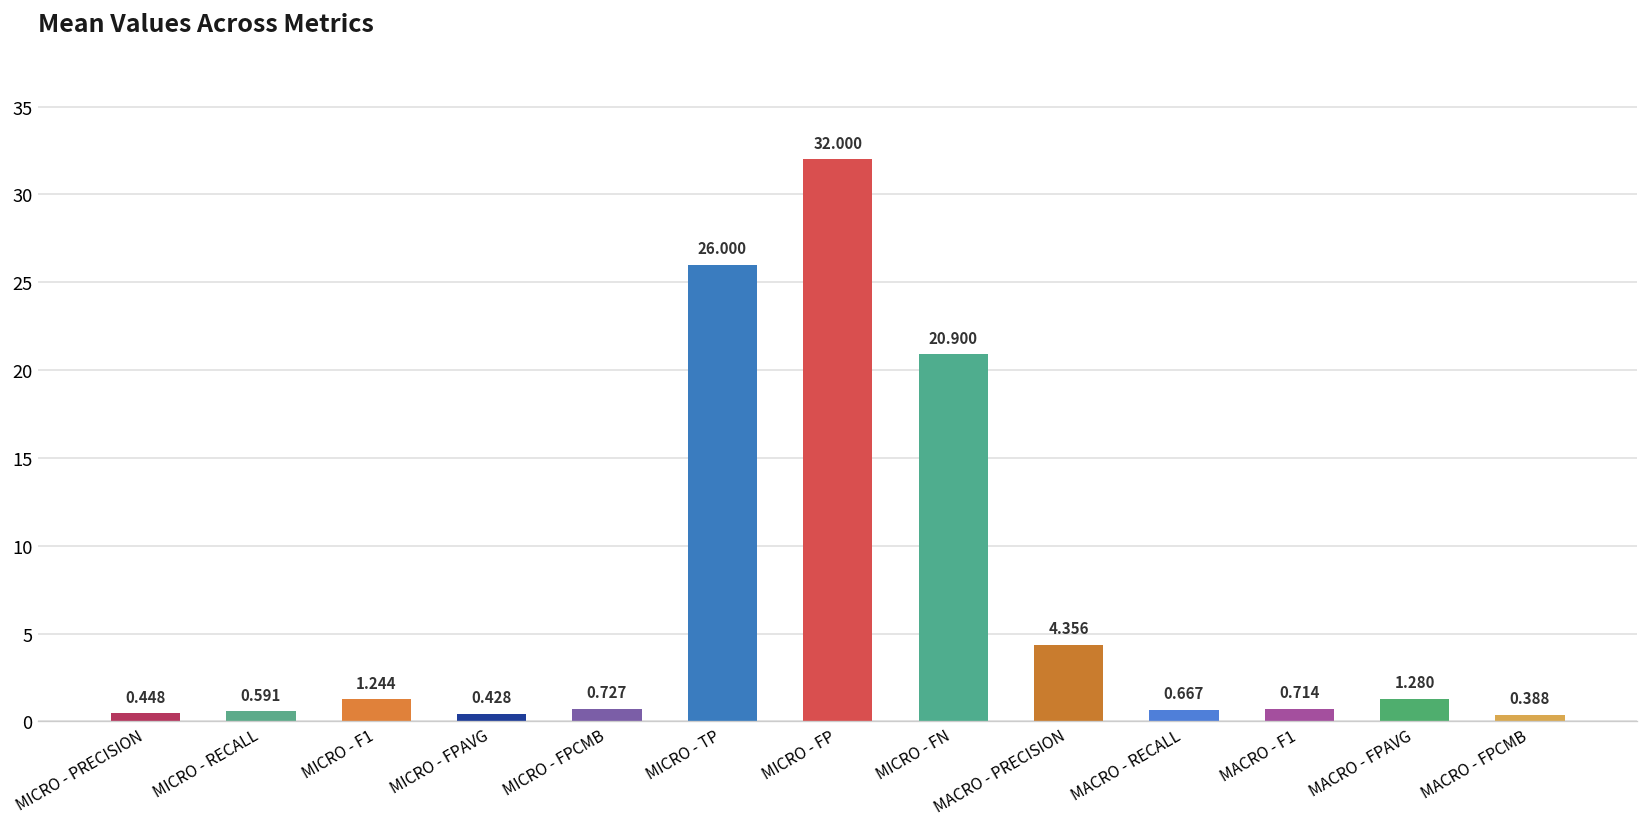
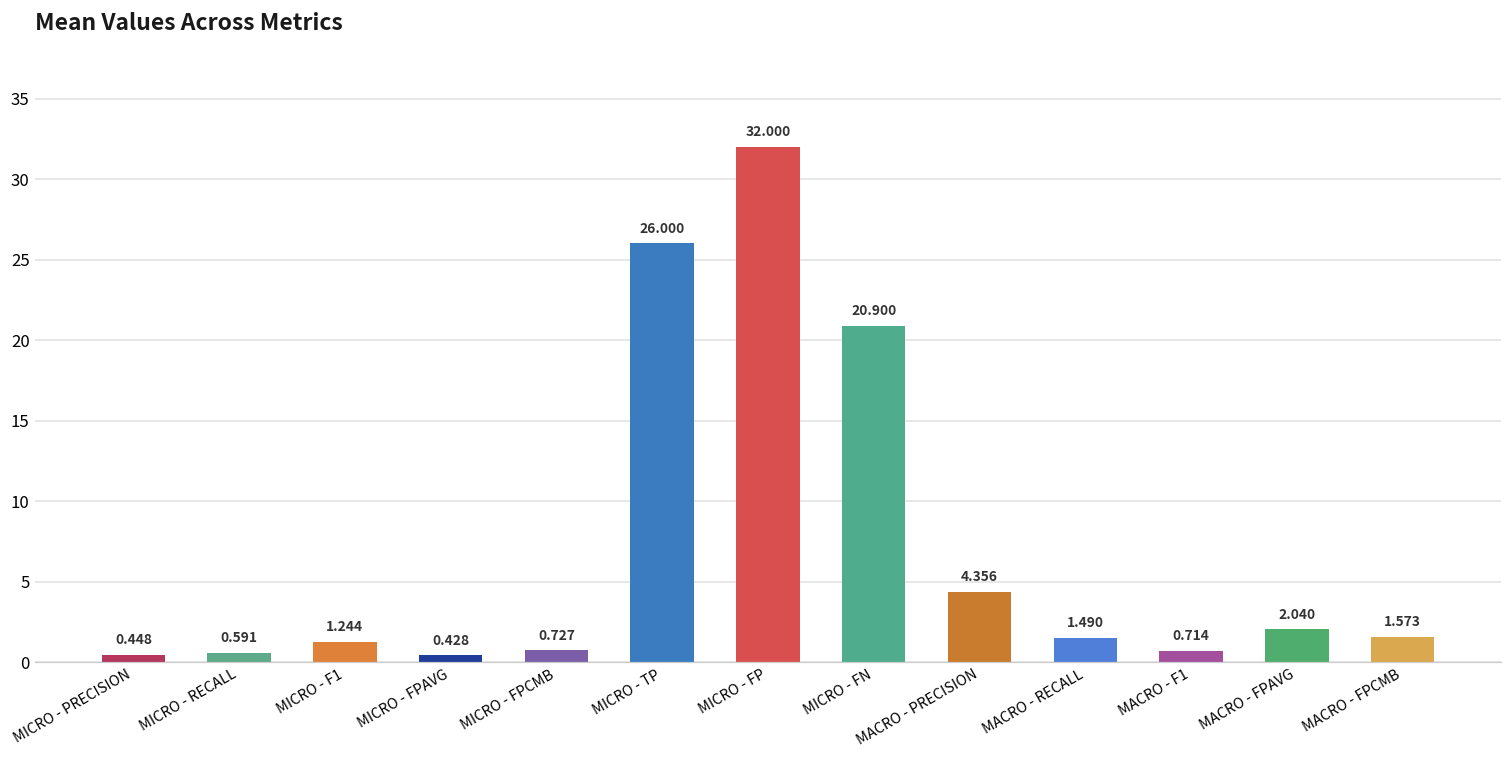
  {
    "MICRO - PRECISION": 0.448,
    "MICRO - RECALL": 0.591,
    "MICRO - F1": 1.244,
    "MICRO - FPAVG": 0.428,
    "MICRO - FPCMB": 0.727,
    "MICRO - TP": 26.000,
    "MICRO - FP": 32.000,
    "MICRO - FN": 20.900,
    "MACRO - PRECISION": 4.356,
-   "MACRO - RECALL": 0.667,
+   "MACRO - RECALL": 1.490,
    "MACRO - F1": 0.714,
-   "MACRO - FPAVG": 1.280,
-   "MACRO - FPCMB": 0.388
+   "MACRO - FPAVG": 2.040,
+   "MACRO - FPCMB": 1.573
  }
